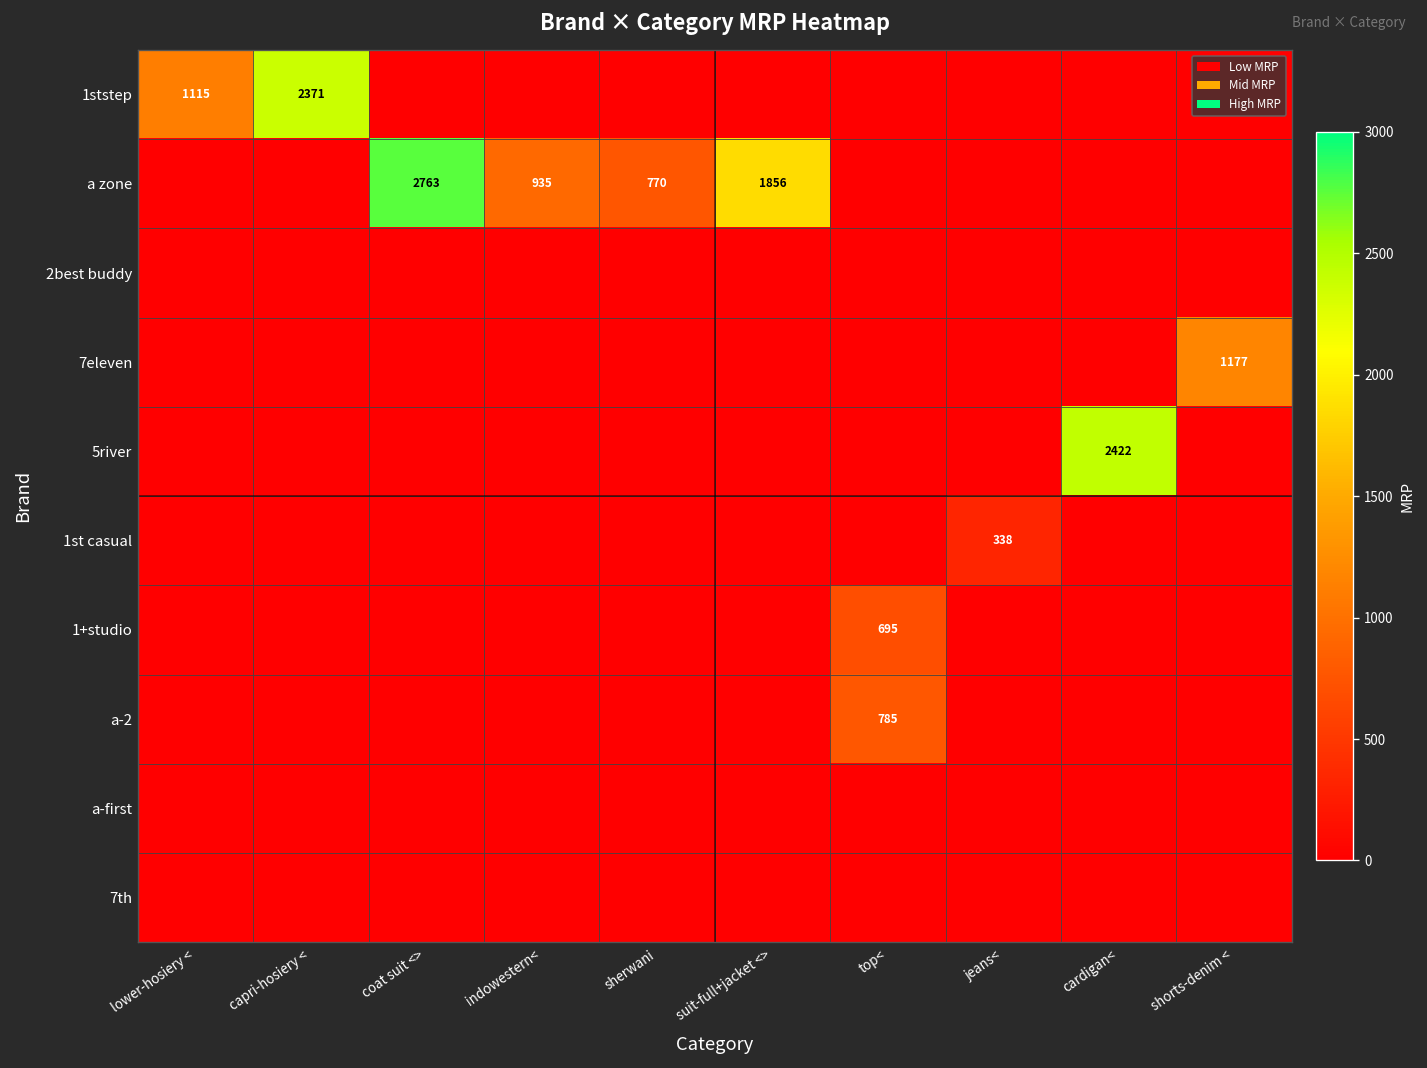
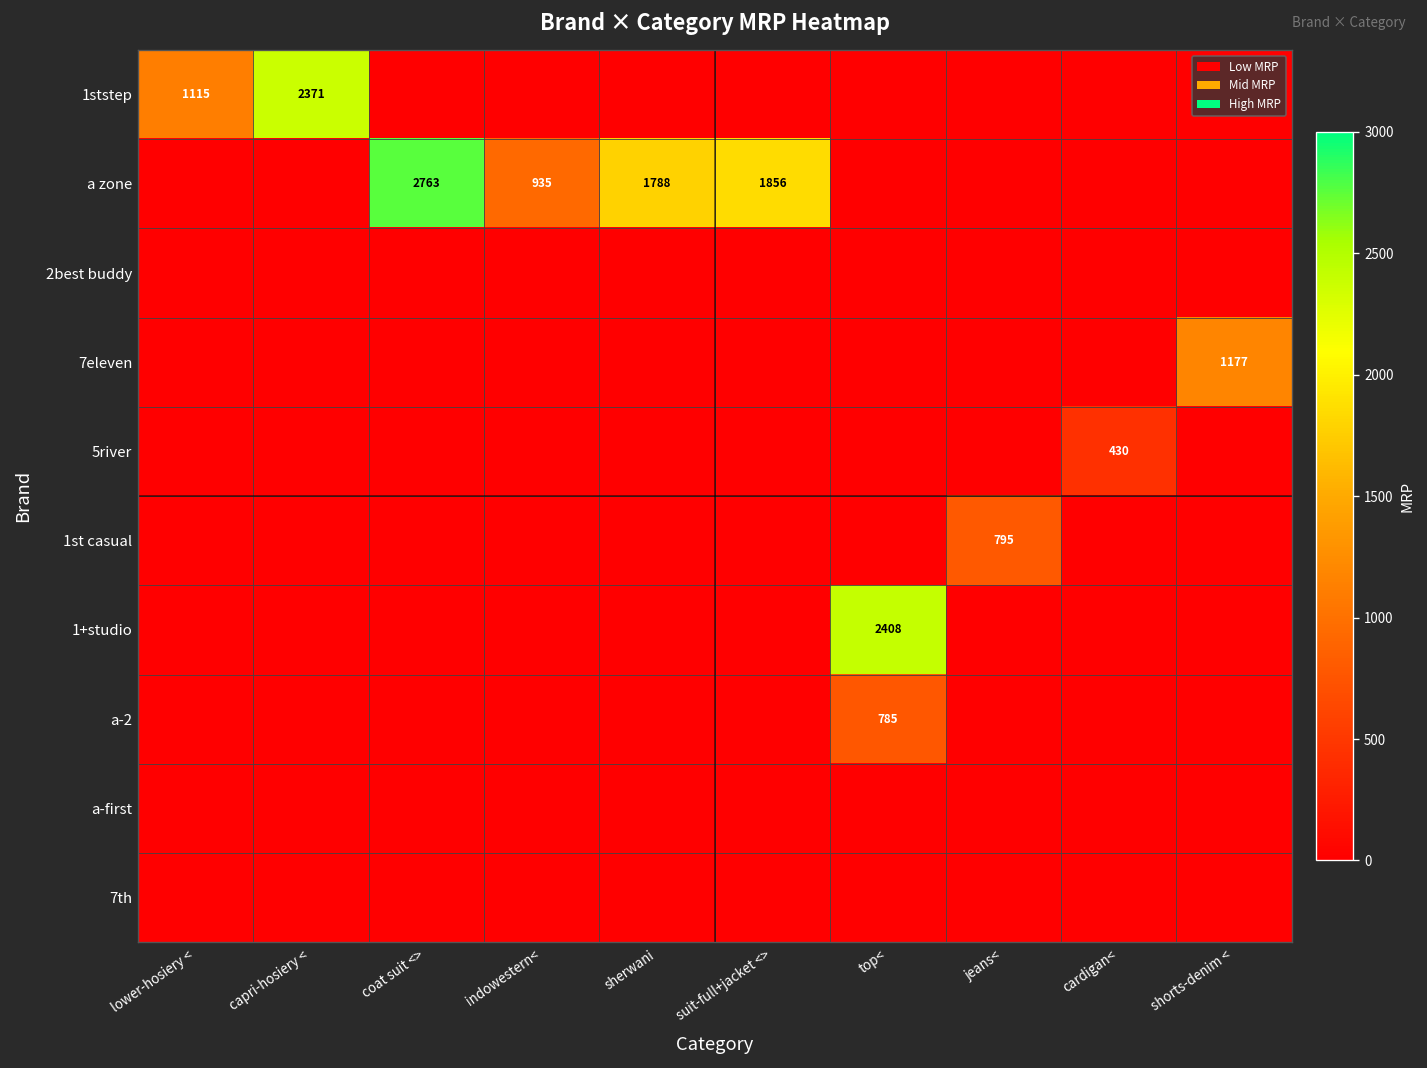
  {
    "1ststep": {
      "lower-hosiery <": 1115,
      "capri-hosiery <": 2371
    },
    "a zone": {
      "coat suit <>": 2763,
      "indowestern<": 935,
-     "sherwani": 770,
+     "sherwani": 1788,
      "suit-full+jacket <>": 1856
    },
    "7eleven": {
      "shorts-denim <": 1177
    },
    "5river": {
-     "cardigan<": 2422
+     "cardigan<": 430
    },
    "1st casual": {
-     "jeans<": 338
+     "jeans<": 795
    },
    "1+studio": {
-     "top<": 695
+     "top<": 2408
    },
    "a-2": {
      "top<": 785
    }
  }
